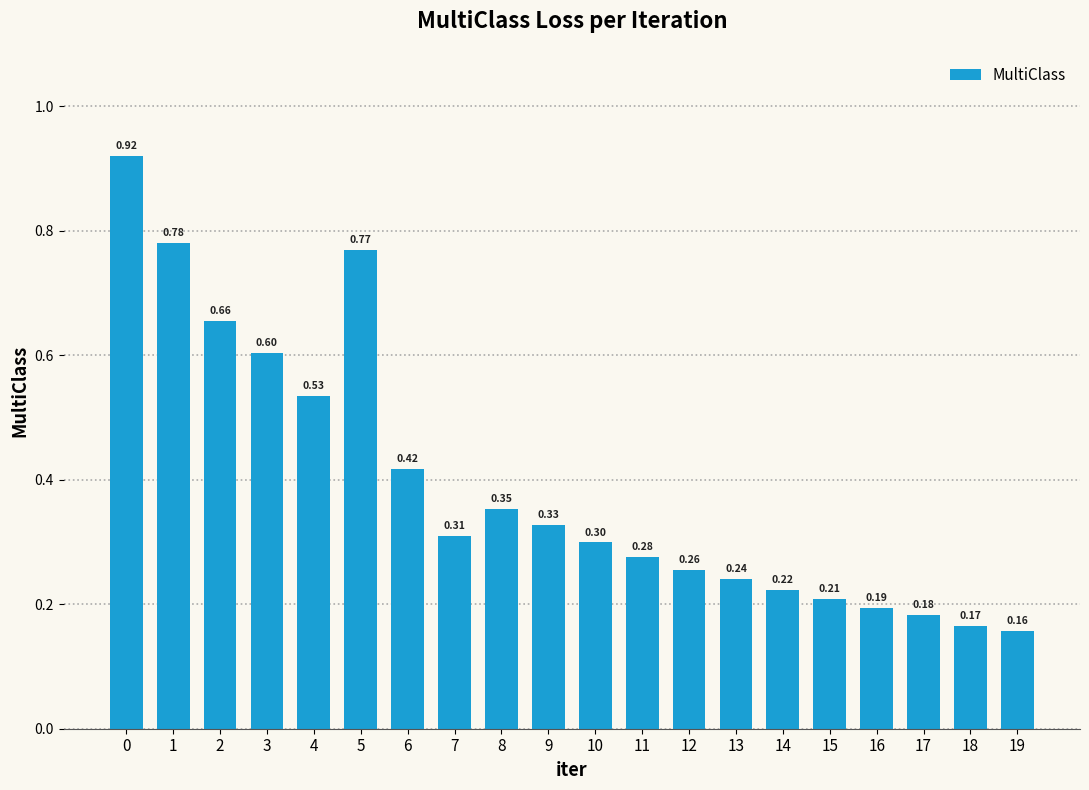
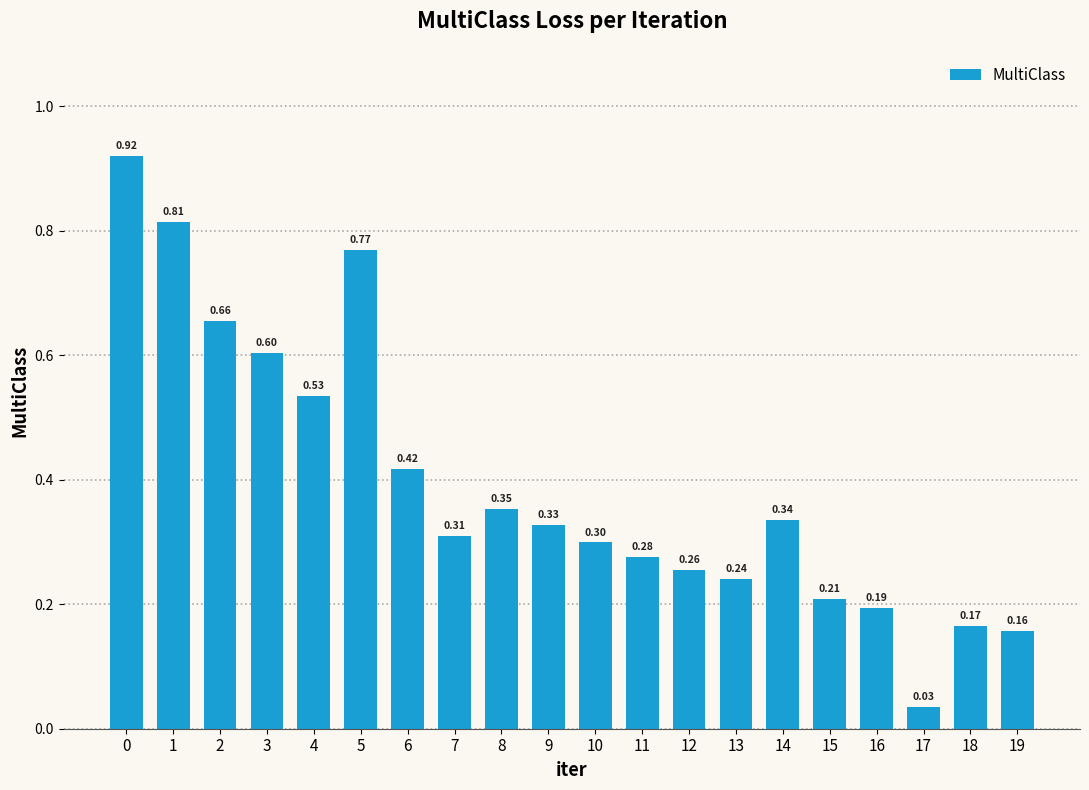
  {
    "0": 0.92,
-   "1": 0.78,
+   "1": 0.81,
    "2": 0.66,
    "3": 0.60,
    "4": 0.53,
    "5": 0.77,
    "6": 0.42,
    "7": 0.31,
    "8": 0.35,
    "9": 0.33,
    "10": 0.30,
    "11": 0.28,
    "12": 0.26,
    "13": 0.24,
-   "14": 0.22,
+   "14": 0.34,
    "15": 0.21,
    "16": 0.19,
-   "17": 0.18,
+   "17": 0.03,
    "18": 0.17,
    "19": 0.16
  }
